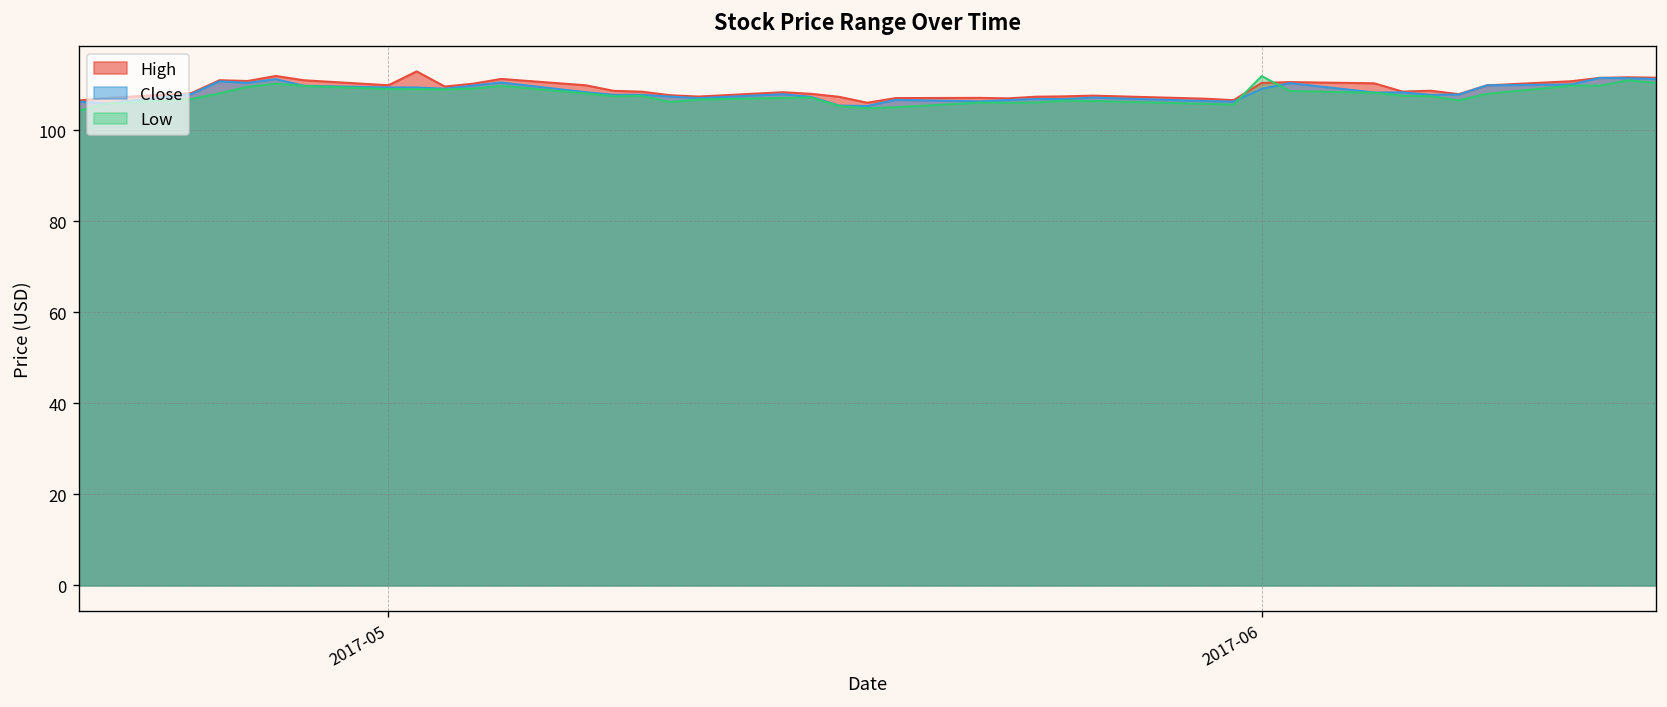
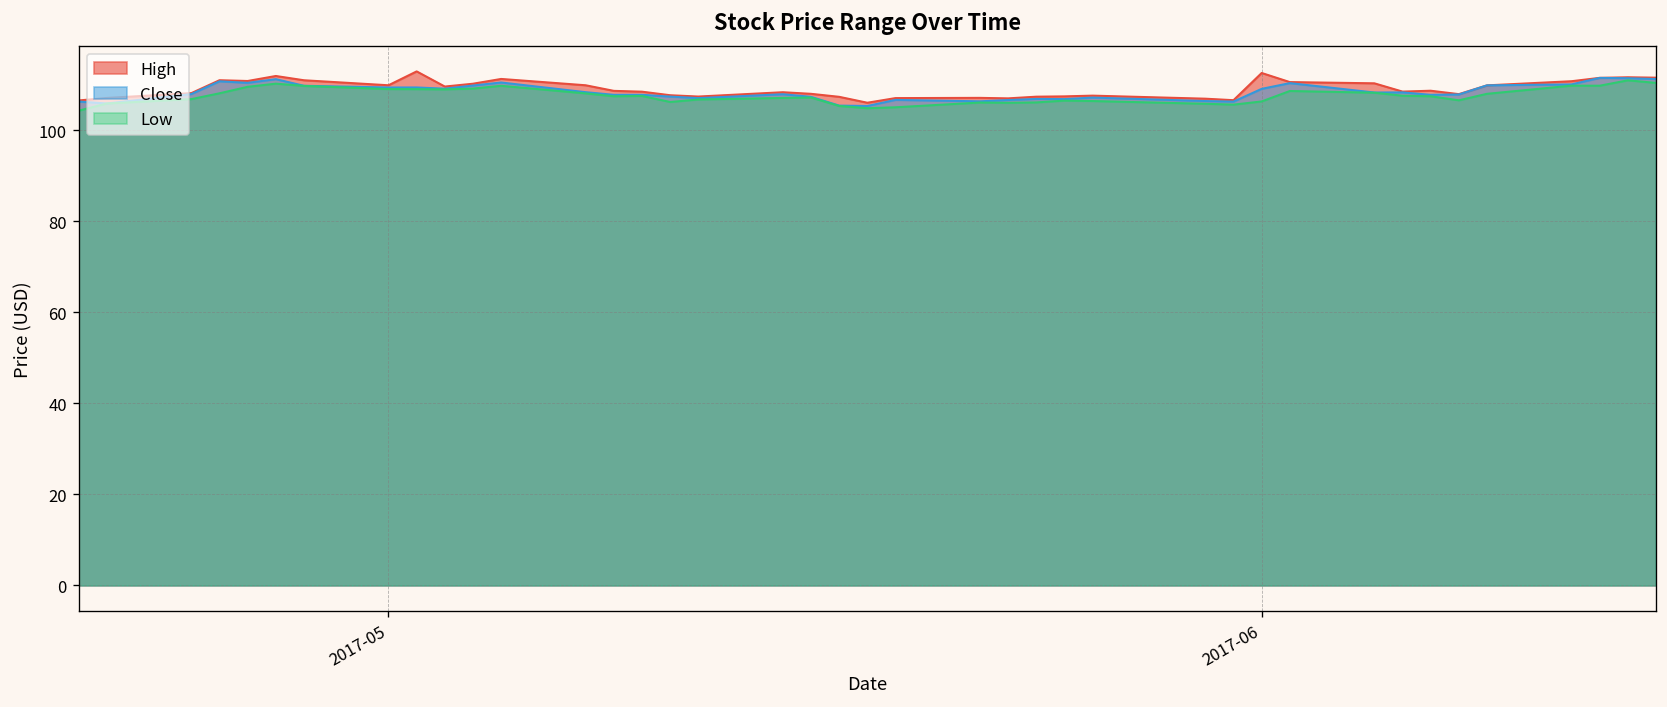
  {
    "High": {
-     "2017-06": 110
+     "2017-06": 113
    },
    "Close": {
      "2017-06": 109
    },
    "Low": {
-     "2017-06": 112
+     "2017-06": 106
    }
  }
